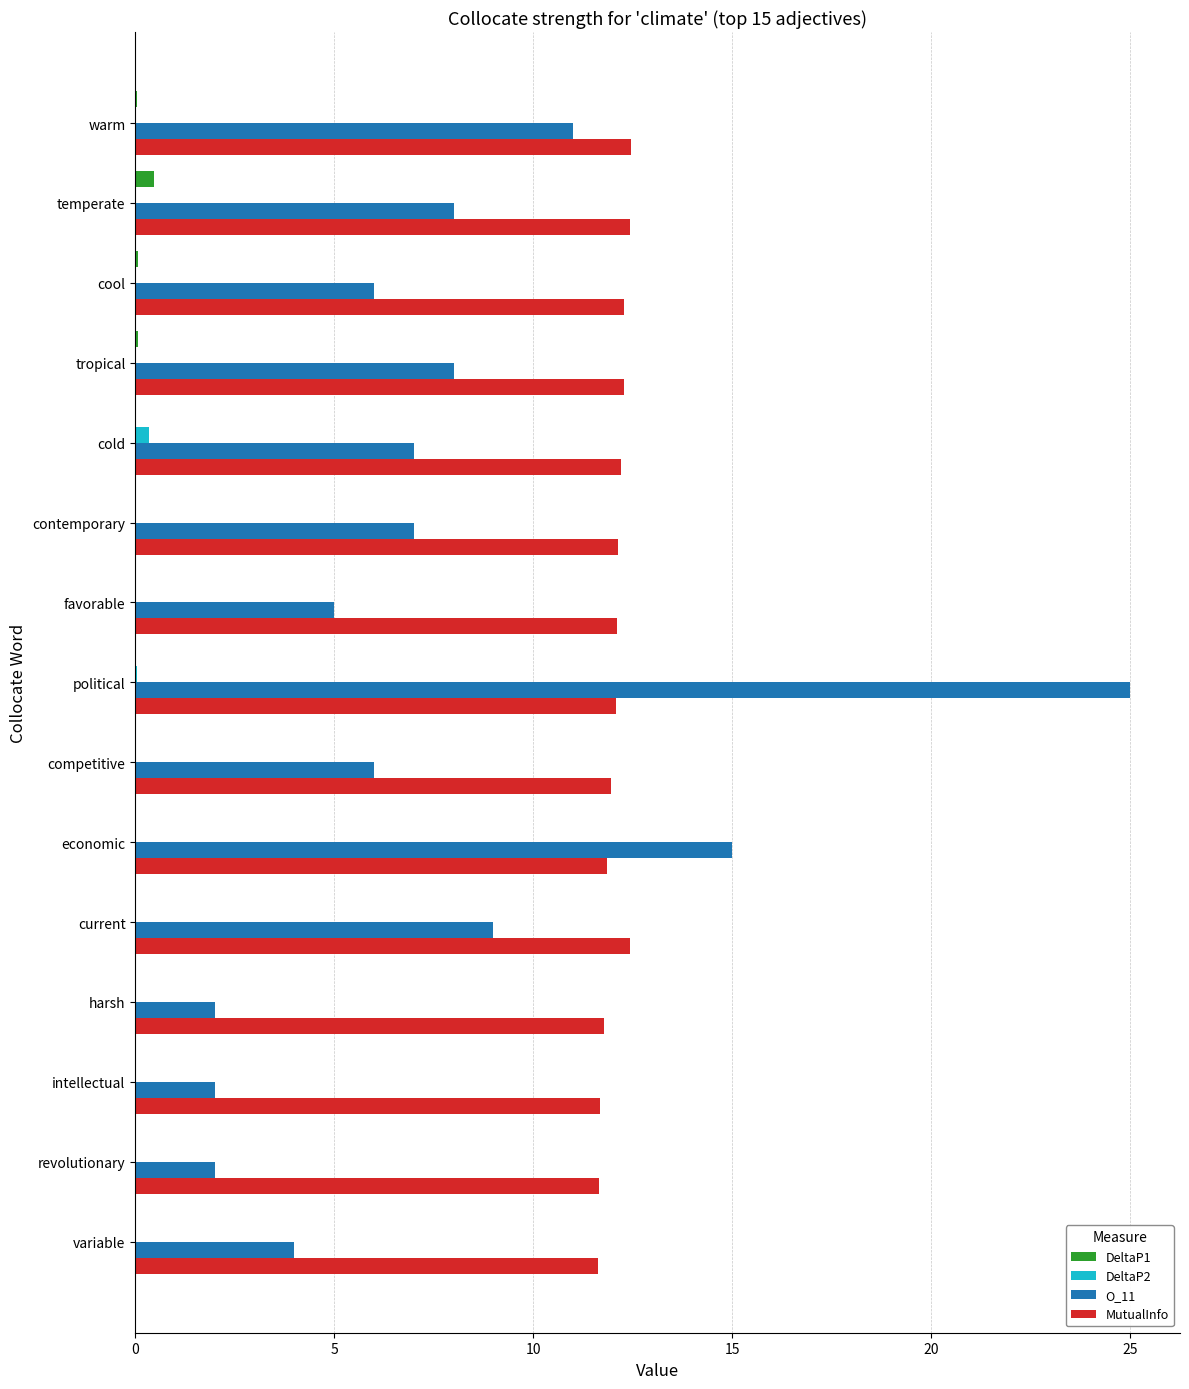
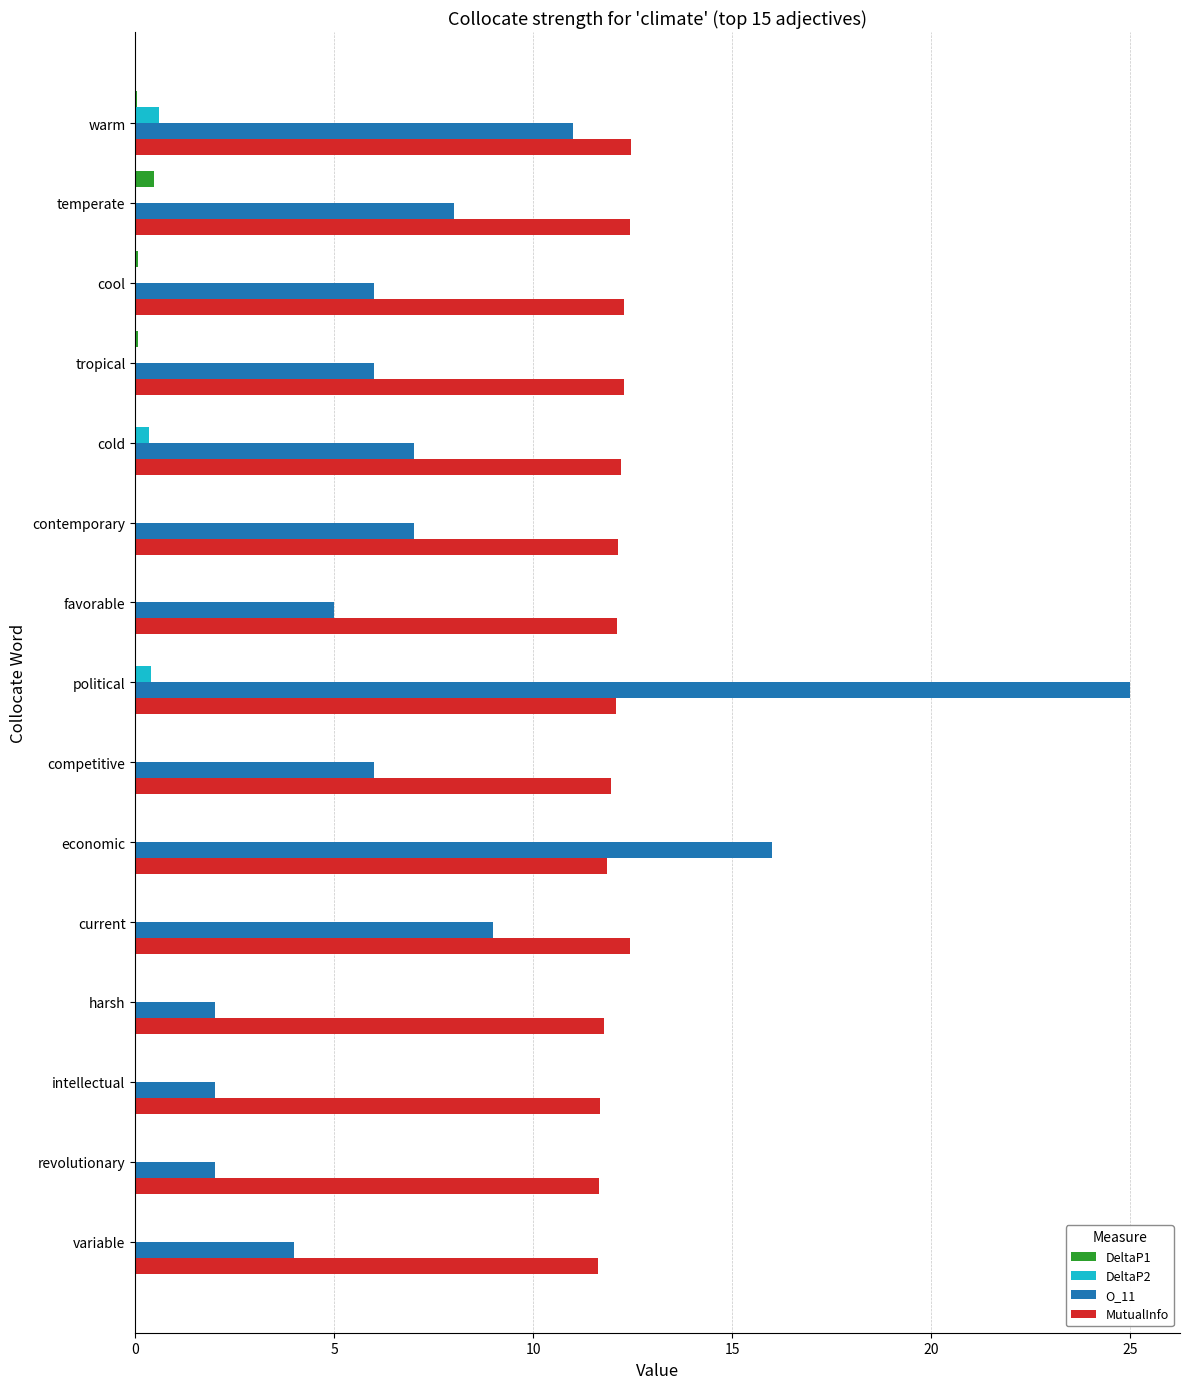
  {
    "DeltaP1": {
      "temperate": 0.5,
      "cool": 0.1,
      "tropical": 0.1
    },
    "DeltaP2": {
-     "warm": 0.0,
+     "warm": 0.6,
      "cold": 0.3,
-     "political": 0.0
+     "political": 0.4
    },
    "O_11": {
      "warm": 11,
      "temperate": 8,
      "cool": 6,
-     "tropical": 8,
+     "tropical": 6,
      "cold": 7,
      "contemporary": 7,
      "favorable": 5,
      "political": 25,
      "competitive": 6,
-     "economic": 15,
+     "economic": 16,
      "current": 9,
      "harsh": 2,
      "intellectual": 2,
      "revolutionary": 2,
      "variable": 4
    },
    "MutualInfo": {
      "warm": 12.5,
      "temperate": 12.4,
      "cool": 12.3,
      "tropical": 12.3,
      "cold": 12.2,
      "contemporary": 12.1,
      "favorable": 12.1,
      "political": 12.1,
      "competitive": 11.9,
      "economic": 11.9,
      "current": 12.4,
      "harsh": 11.8,
      "intellectual": 11.7,
      "revolutionary": 11.7,
      "variable": 11.6
    }
  }
